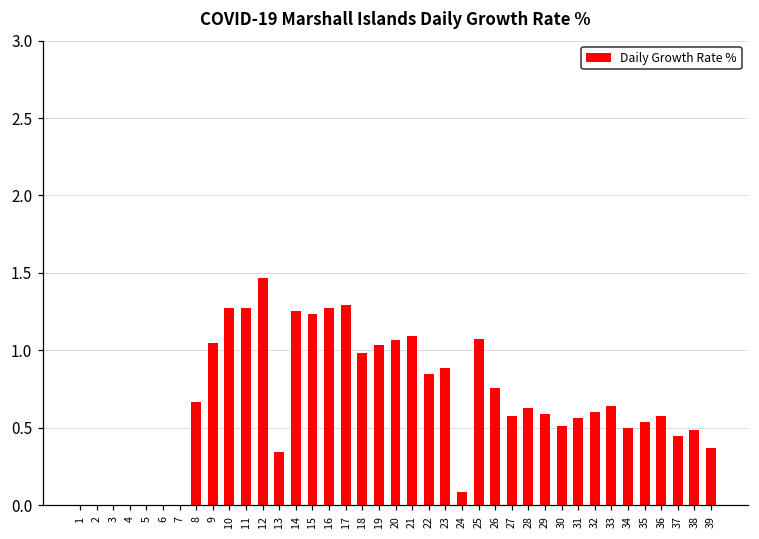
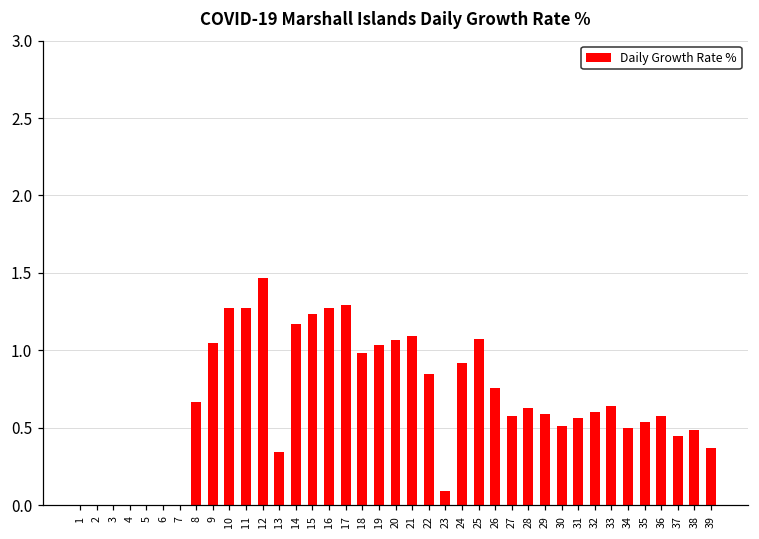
  {
    "1": 0.00,
    "2": 0.00,
    "3": 0.00,
    "4": 0.00,
    "5": 0.00,
    "6": 0.00,
    "7": 0.00,
    "8": 0.67,
    "9": 1.05,
    "10": 1.27,
    "11": 1.27,
    "12": 1.47,
    "13": 0.35,
-   "14": 1.26,
+   "14": 1.17,
    "15": 1.23,
    "16": 1.27,
    "17": 1.29,
    "18": 0.99,
    "19": 1.03,
    "20": 1.07,
    "21": 1.09,
    "22": 0.85,
-   "23": 0.89,
-   "24": 0.09,
+   "23": 0.09,
+   "24": 0.92,
    "25": 1.07,
    "26": 0.76,
    "27": 0.58,
    "28": 0.63,
    "29": 0.59,
    "30": 0.51,
    "31": 0.56,
    "32": 0.60,
    "33": 0.64,
    "34": 0.50,
    "35": 0.54,
    "36": 0.58,
    "37": 0.45,
    "38": 0.49,
    "39": 0.37
  }
